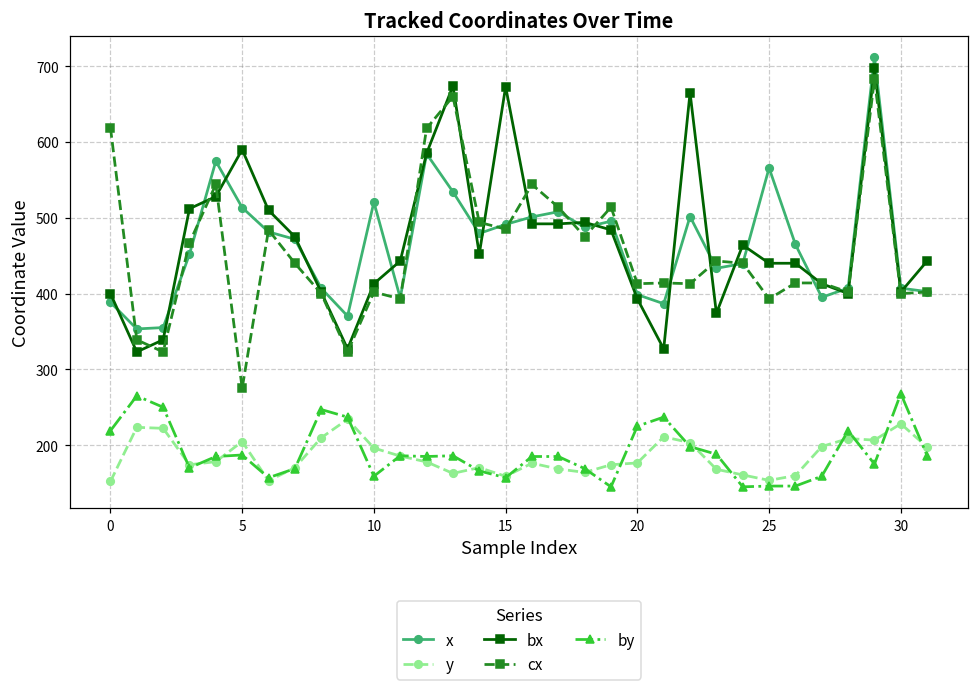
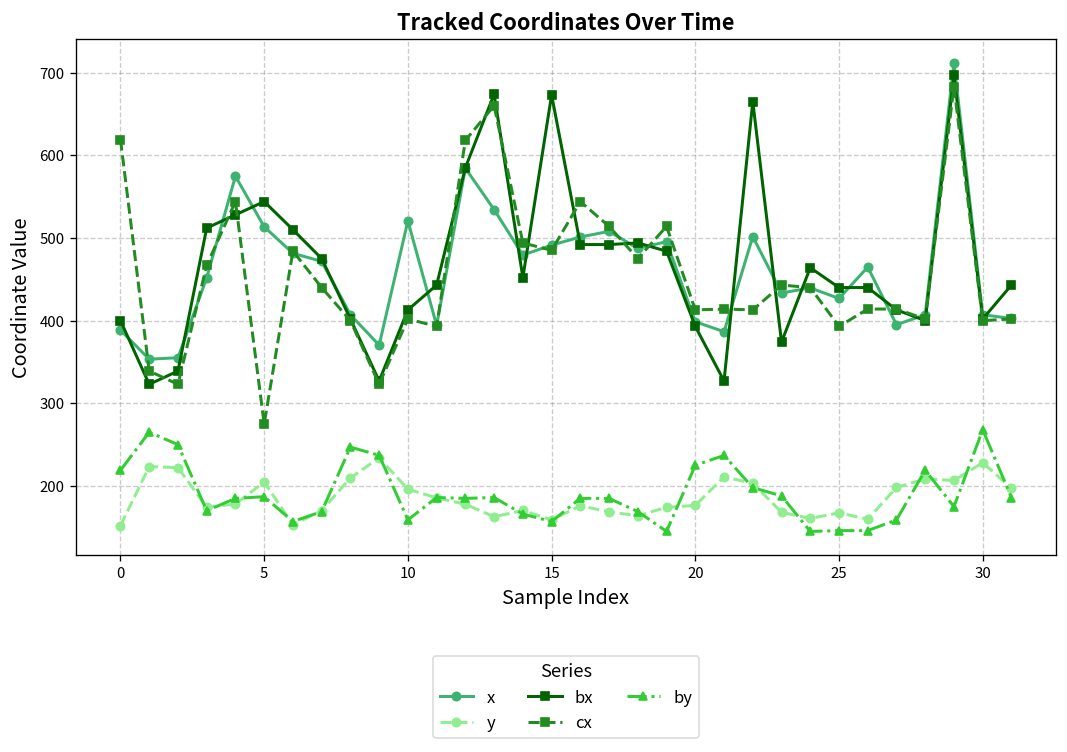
  {
    "x": {
      "0": 390,
      "5": 510,
      "10": 520,
      "15": 490,
      "20": 400,
-     "25": 570,
+     "25": 430,
      "30": 410
    },
    "y": {
      "0": 150,
      "5": 200,
      "10": 200,
      "20": 180,
-     "25": 150,
+     "25": 170,
      "30": 230
    },
    "bx": {
      "0": 400,
-     "5": 590,
+     "5": 540,
      "10": 410,
      "15": 670,
      "20": 390,
      "25": 440
    },
    "cx": {
      "0": 620,
      "5": 280,
      "10": 400,
      "15": 490,
      "20": 410,
      "25": 390
    },
    "by": {
      "0": 220,
      "5": 190,
      "10": 160,
      "20": 230,
      "25": 150,
      "30": 270
    }
  }
